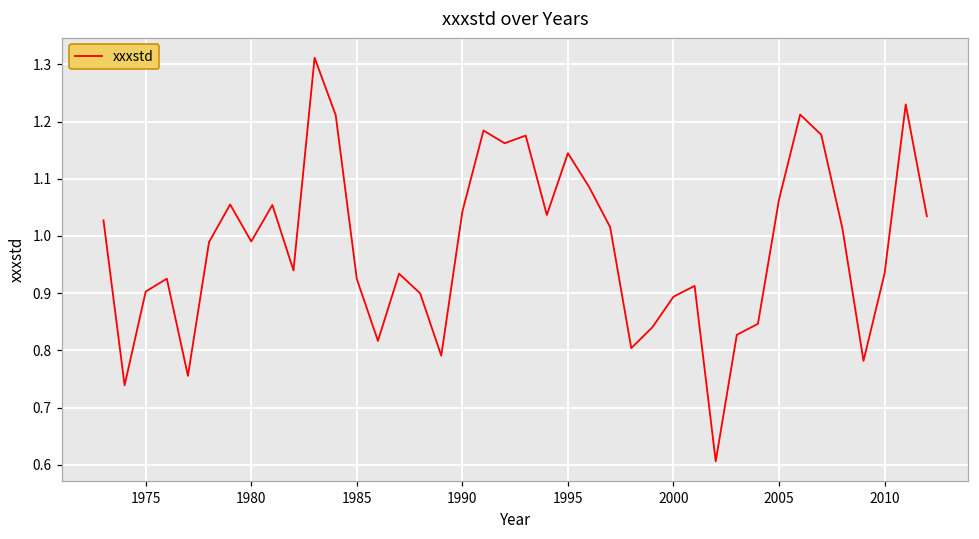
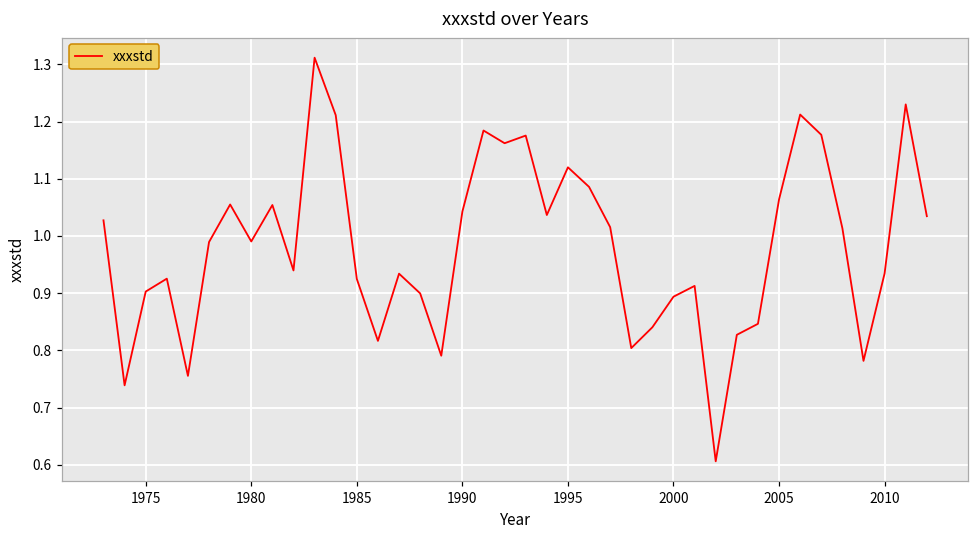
  {
    "1975": 0.90,
    "1980": 0.99,
    "1985": 0.92,
    "1990": 1.04,
-   "1995": 1.14,
+   "1995": 1.12,
    "2000": 0.89,
    "2005": 1.06,
    "2010": 0.93
  }
